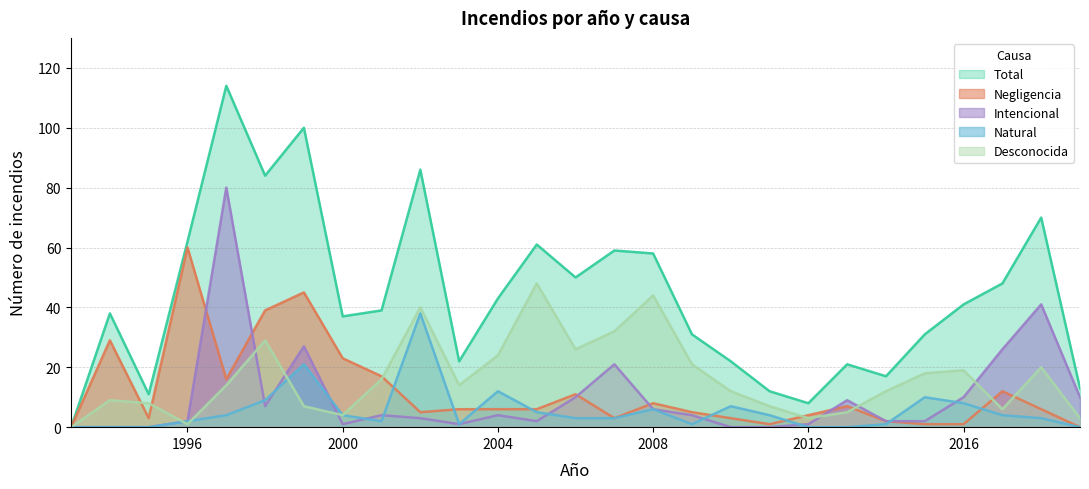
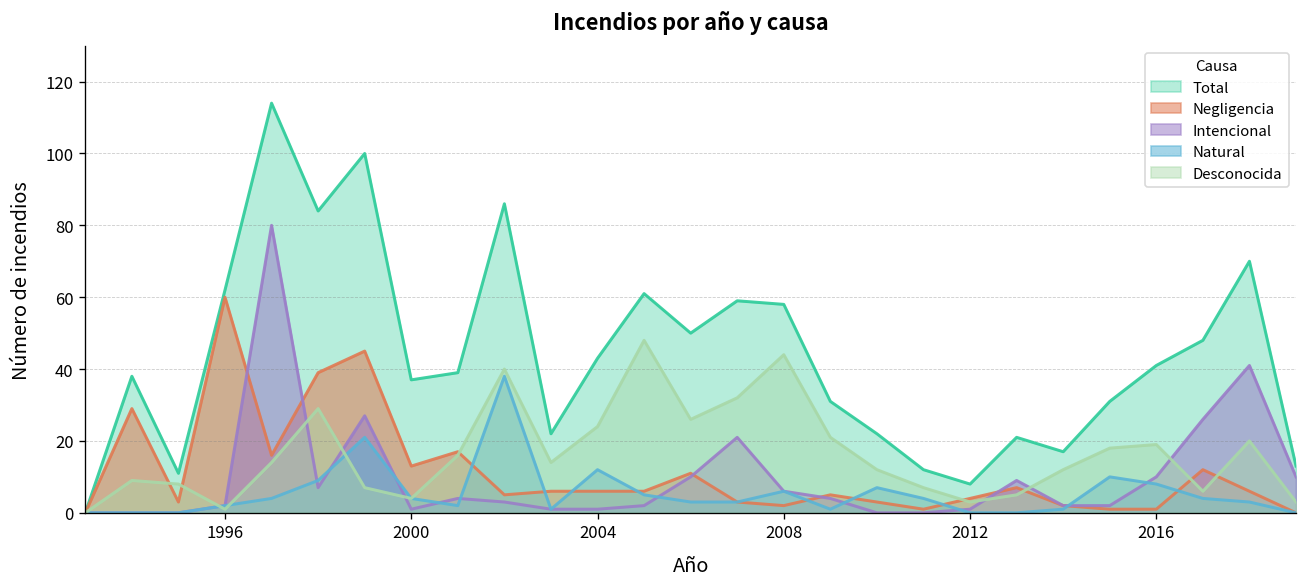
  {
    "Negligencia": {
      "1996": 60,
-     "2000": 23,
+     "2000": 13,
      "2004": 6,
-     "2008": 8,
+     "2008": 2,
      "2012": 4,
      "2016": 1
    },
    "Intencional": {
      "2000": 1,
-     "2004": 4,
+     "2004": 1,
      "2012": 1,
      "2016": 10
    }
  }
